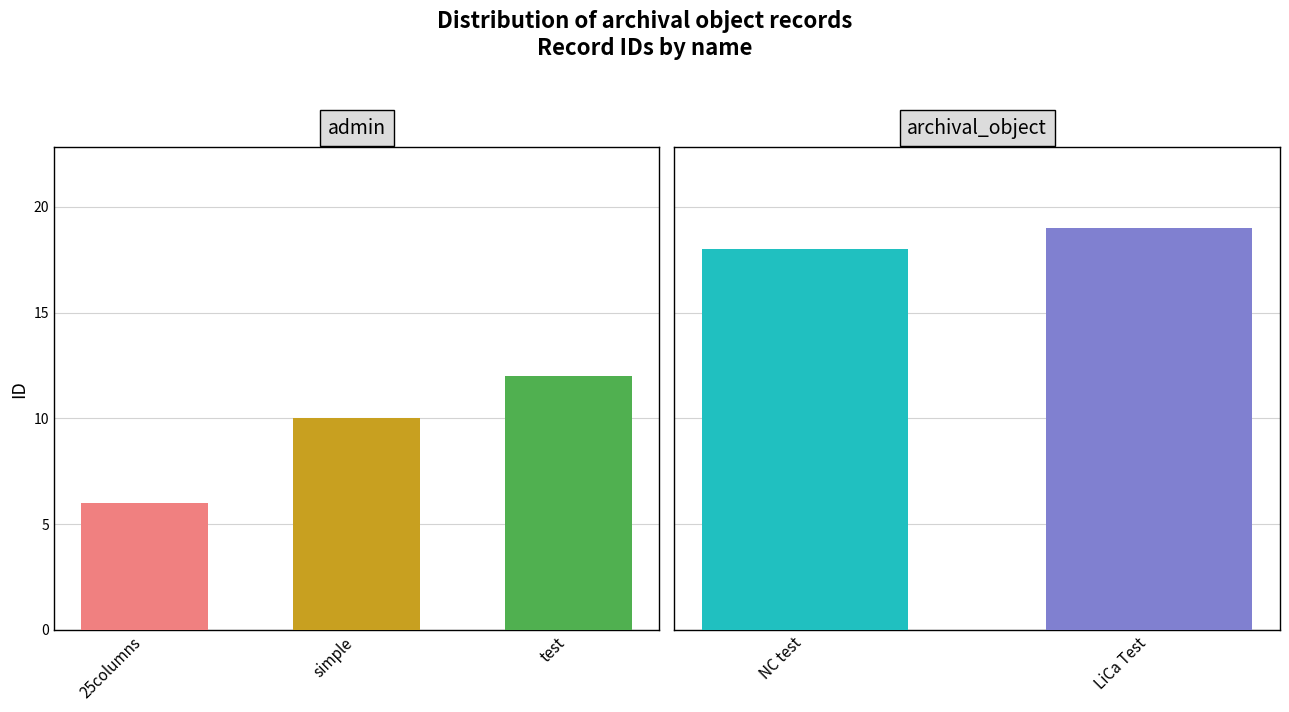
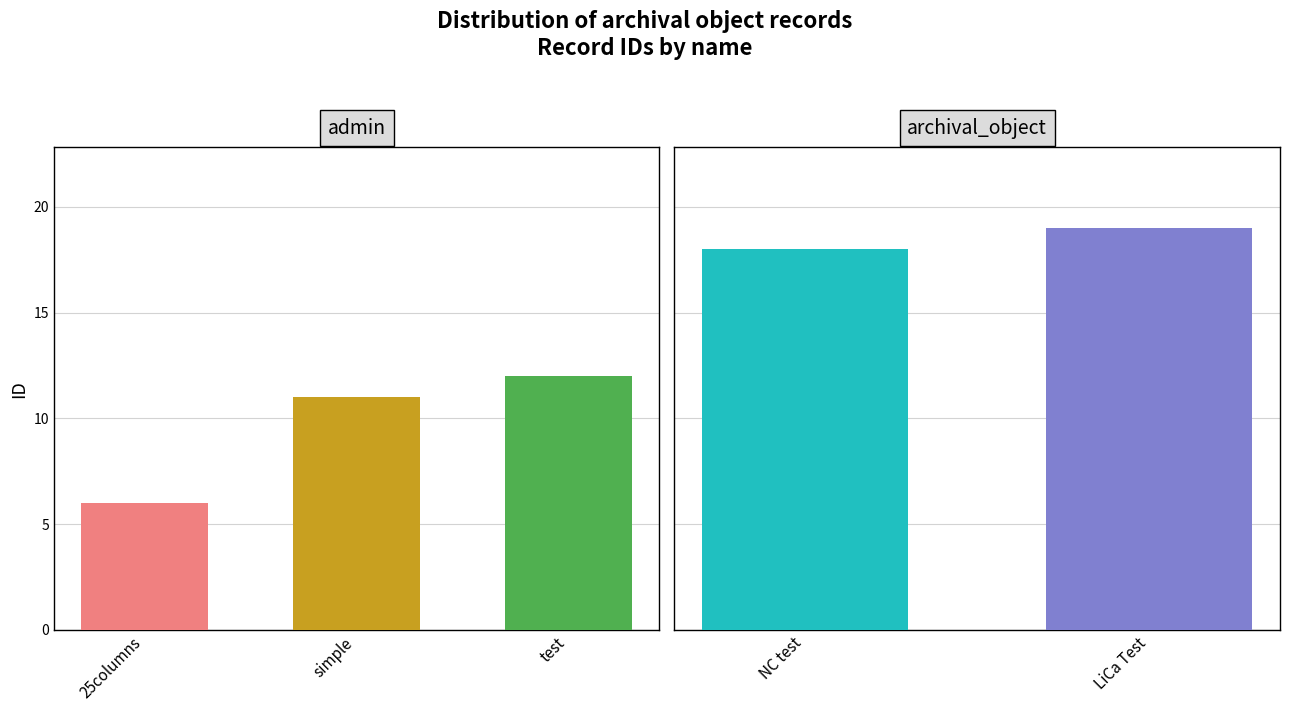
  {
    "admin": {
      "25columns": 6,
-     "simple": 10,
+     "simple": 11,
      "test": 12
    }
  }
